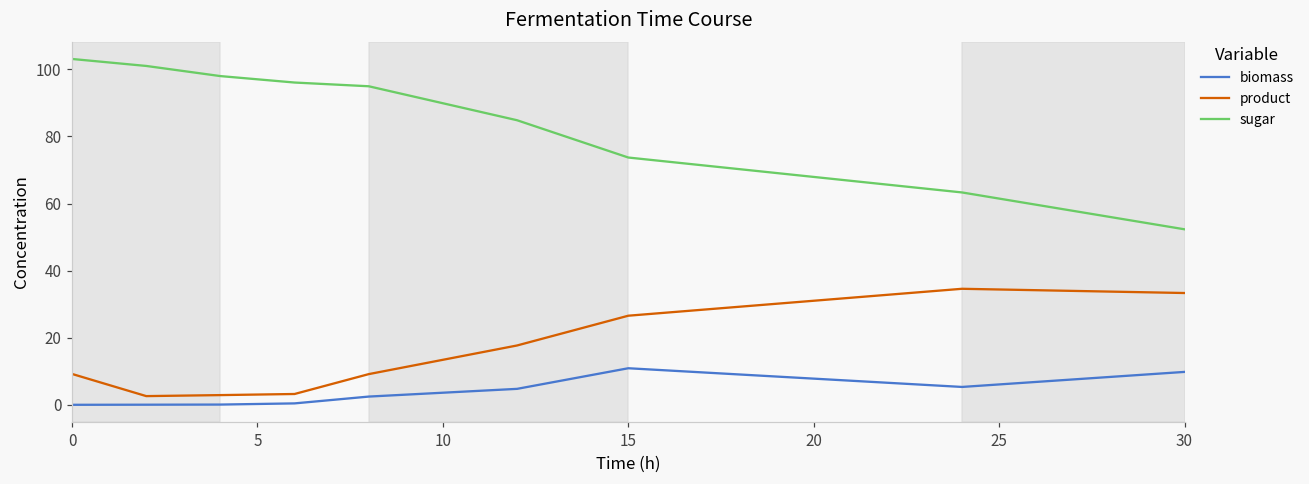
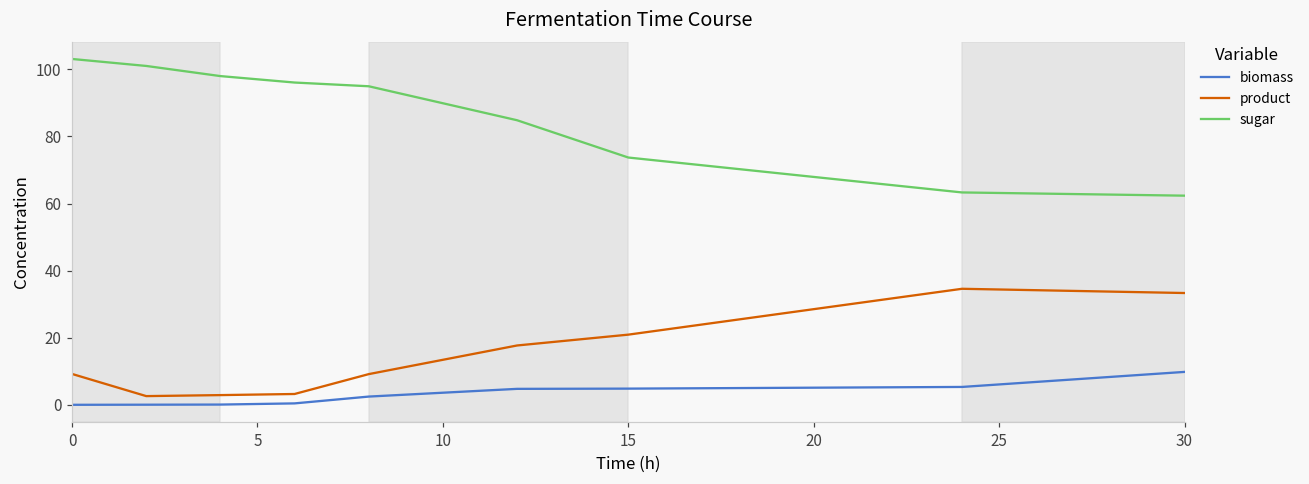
  {
    "biomass": {
      "0": 0,
-     "15": 11,
+     "15": 5,
      "30": 10
    },
    "product": {
      "0": 9,
-     "15": 27,
+     "15": 21,
      "30": 33
    },
    "sugar": {
      "0": 103,
      "15": 74,
-     "30": 52
+     "30": 62
    }
  }
